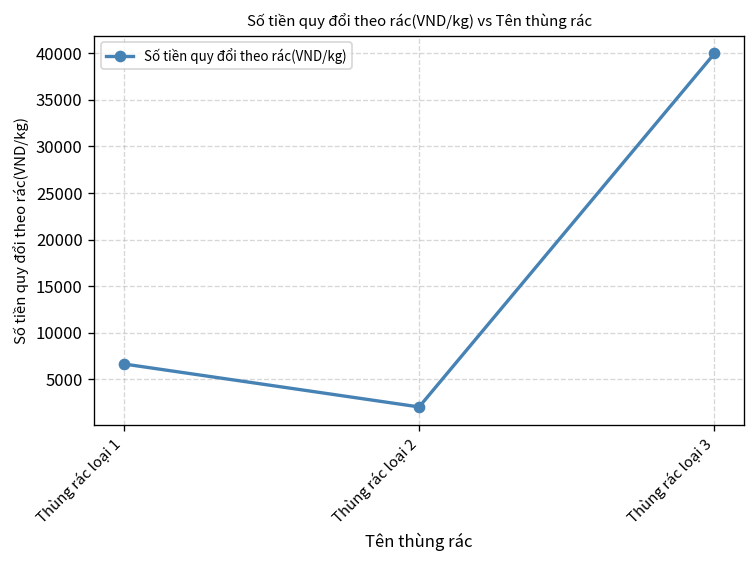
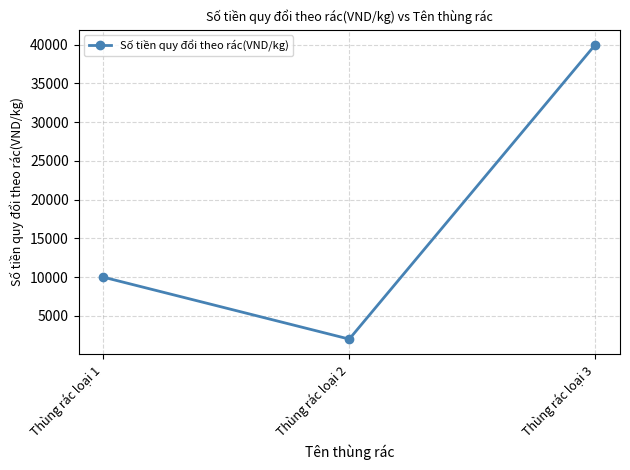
  {
-   "Thùng rác loại 1": 7000,
+   "Thùng rác loại 1": 10000,
    "Thùng rác loại 2": 2000,
    "Thùng rác loại 3": 40000
  }
